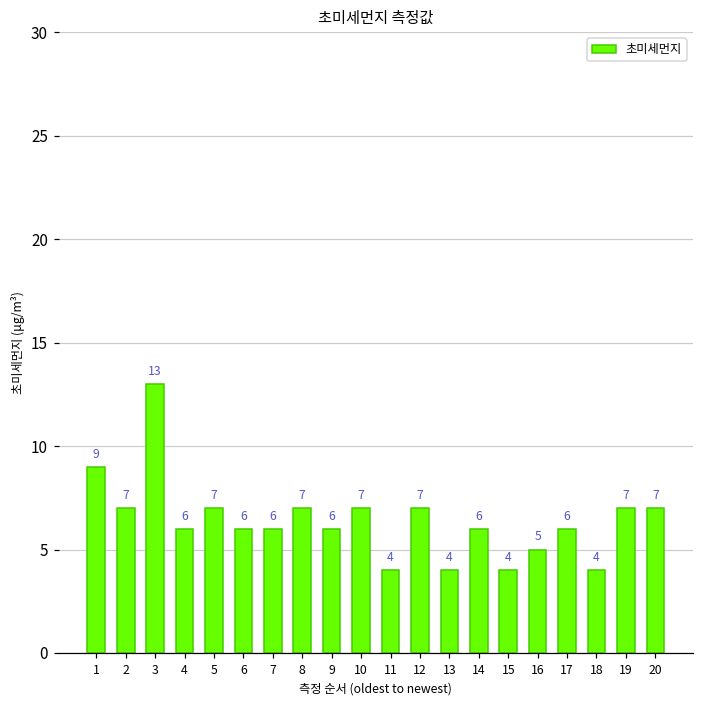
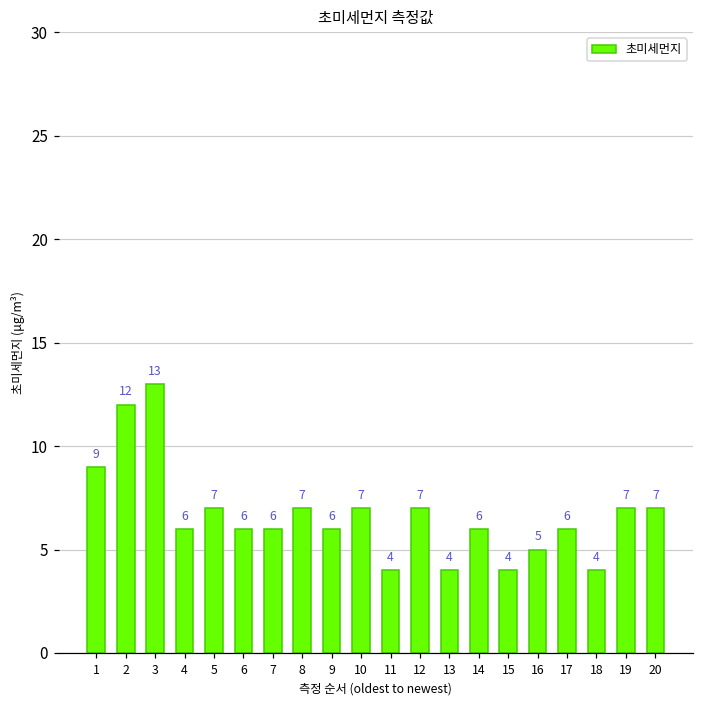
  {
    "1": 9,
-   "2": 7,
+   "2": 12,
    "3": 13,
    "4": 6,
    "5": 7,
    "6": 6,
    "7": 6,
    "8": 7,
    "9": 6,
    "10": 7,
    "11": 4,
    "12": 7,
    "13": 4,
    "14": 6,
    "15": 4,
    "16": 5,
    "17": 6,
    "18": 4,
    "19": 7,
    "20": 7
  }
